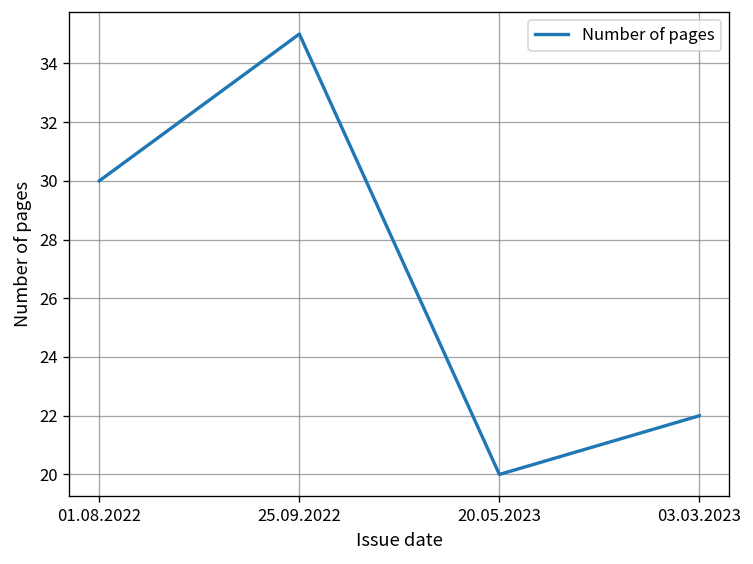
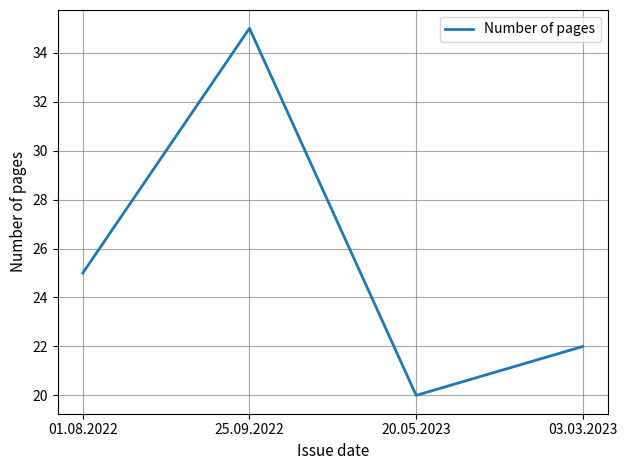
  {
-   "01.08.2022": 30,
+   "01.08.2022": 25,
    "25.09.2022": 35,
    "20.05.2023": 20,
    "03.03.2023": 22
  }
